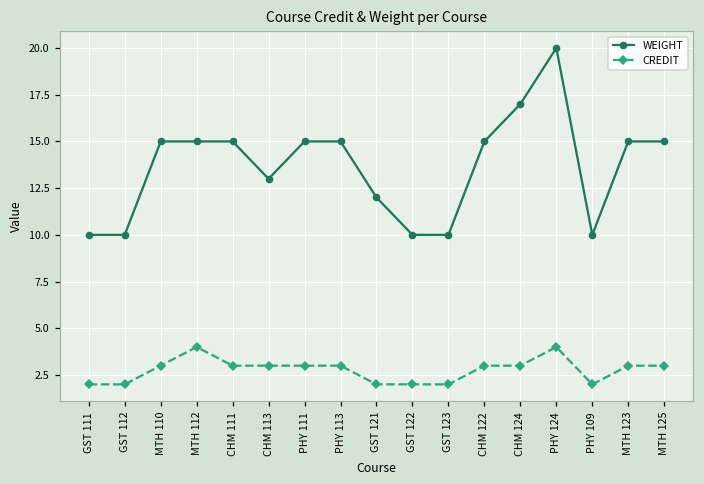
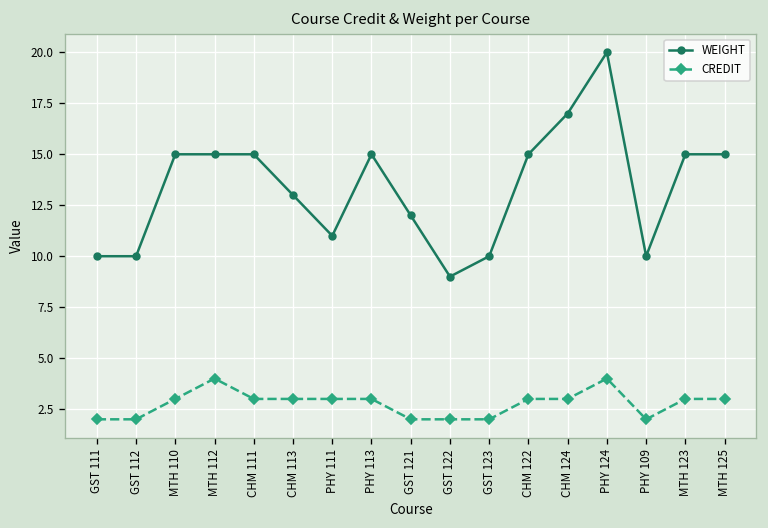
  {
    "WEIGHT": {
      "GST 111": 10,
      "GST 112": 10,
      "MTH 110": 15,
      "MTH 112": 15,
      "CHM 111": 15,
      "CHM 113": 13,
-     "PHY 111": 15,
+     "PHY 111": 11,
      "PHY 113": 15,
      "GST 121": 12,
-     "GST 122": 10,
+     "GST 122": 9,
      "GST 123": 10,
      "CHM 122": 15,
      "CHM 124": 17,
      "PHY 124": 20,
      "PHY 109": 10,
      "MTH 123": 15,
      "MTH 125": 15
    },
    "CREDIT": {
      "GST 111": 2,
      "GST 112": 2,
      "MTH 110": 3,
      "MTH 112": 4,
      "CHM 111": 3,
      "CHM 113": 3,
      "PHY 111": 3,
      "PHY 113": 3,
      "GST 121": 2,
      "GST 122": 2,
      "GST 123": 2,
      "CHM 122": 3,
      "CHM 124": 3,
      "PHY 124": 4,
      "PHY 109": 2,
      "MTH 123": 3,
      "MTH 125": 3
    }
  }
